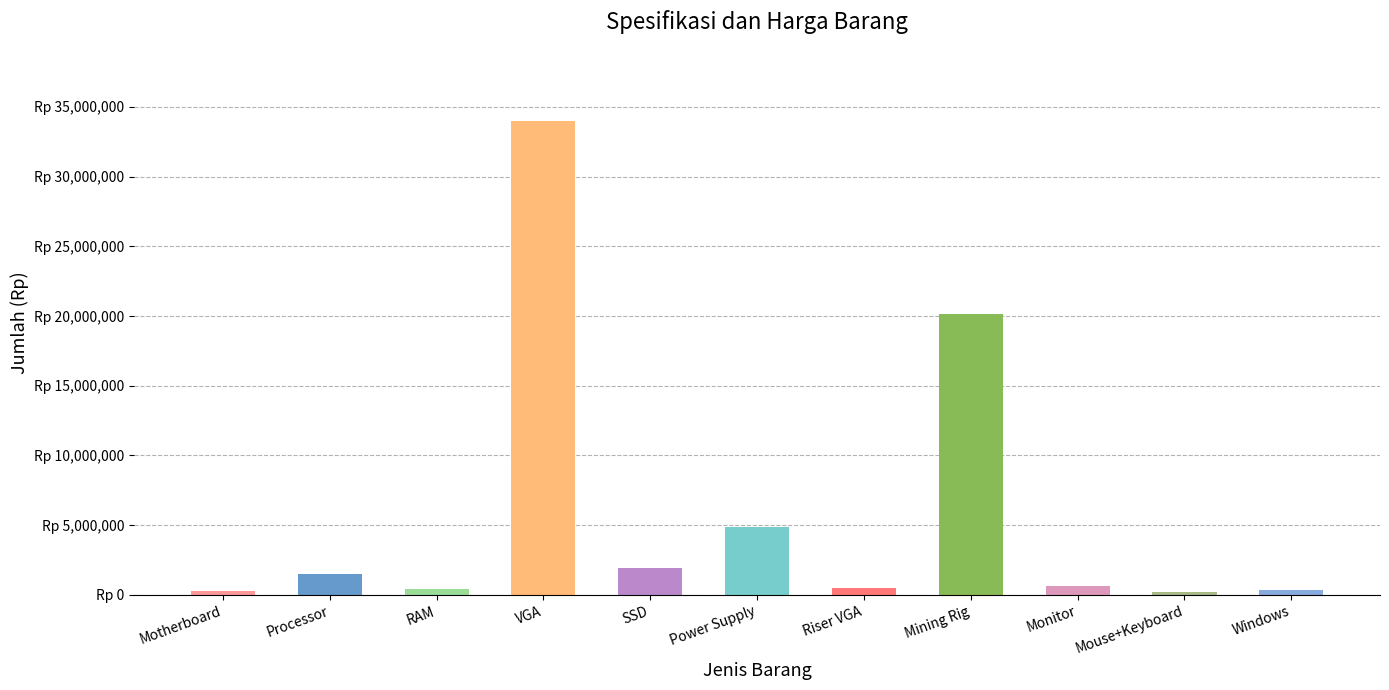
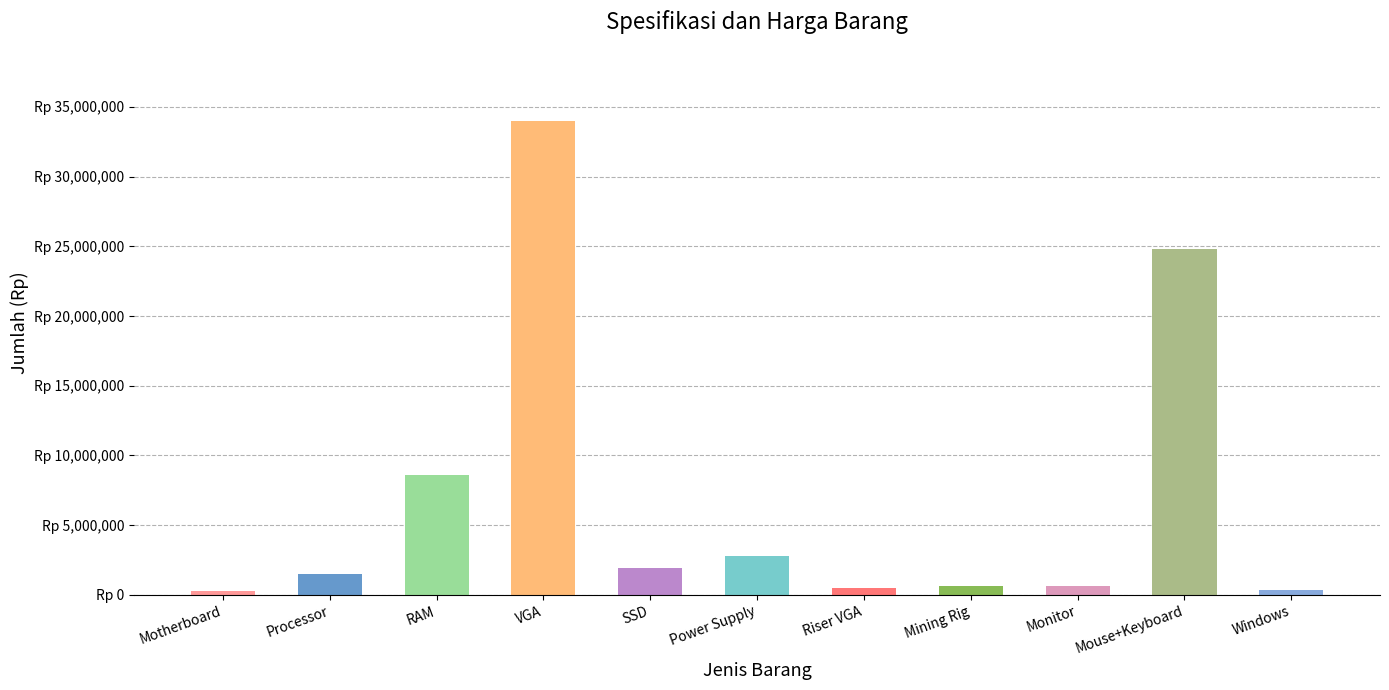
  {
    "Motherboard": "Rp 300,000",
    "Processor": "Rp 1,500,000",
-   "RAM": "Rp 400,000",
+   "RAM": "Rp 8,600,000",
    "VGA": "Rp 34,000,000",
    "SSD": "Rp 1,900,000",
-   "Power Supply": "Rp 4,900,000",
+   "Power Supply": "Rp 2,800,000",
    "Riser VGA": "Rp 500,000",
-   "Mining Rig": "Rp 20,200,000",
+   "Mining Rig": "Rp 700,000",
    "Monitor": "Rp 600,000",
-   "Mouse+Keyboard": "Rp 200,000",
+   "Mouse+Keyboard": "Rp 24,800,000",
    "Windows": "Rp 300,000"
  }
